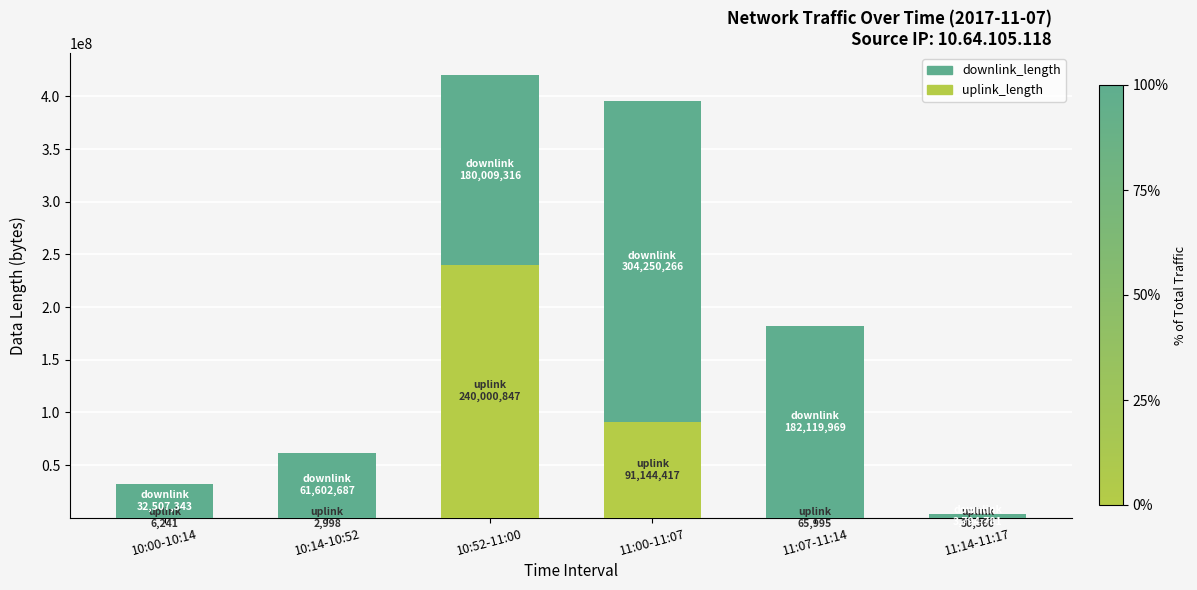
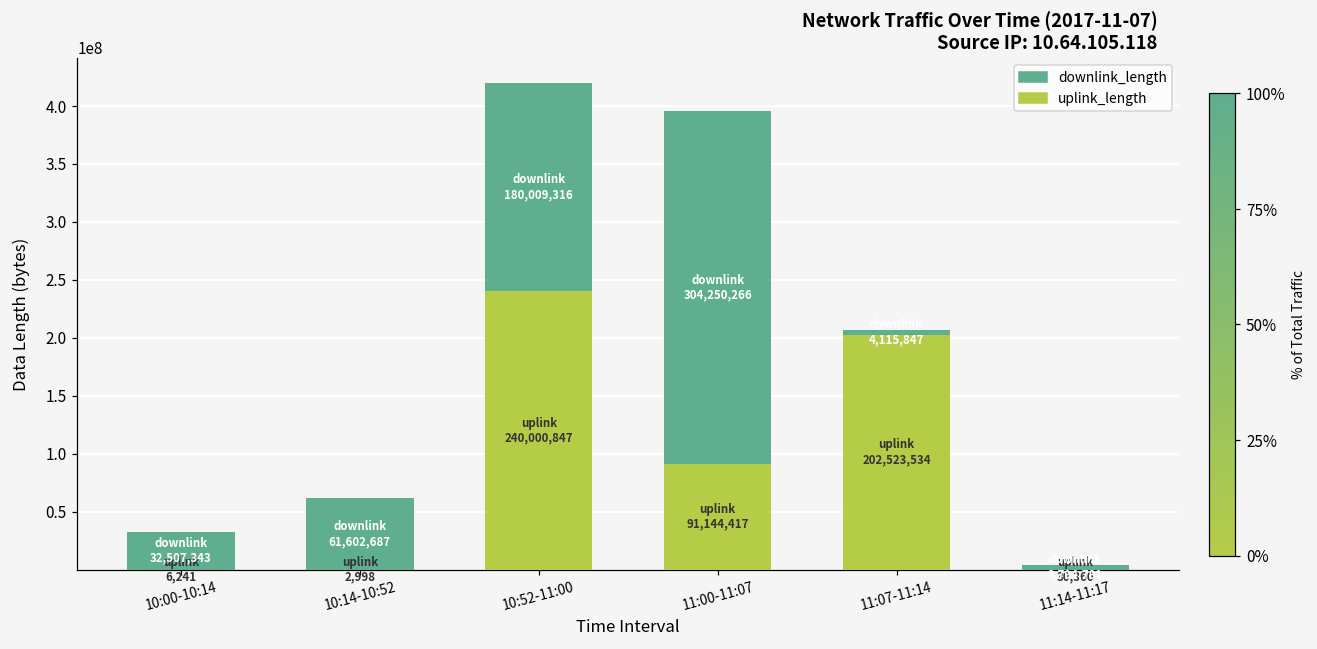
  {
    "uplink_length": {
      "10:14-10:52": "2,998",
      "10:52-11:00": "240,000,847",
      "11:00-11:07": "91,144,417",
-     "11:07-11:14": "65,995",
+     "11:07-11:14": "202,523,534",
      "11:14-11:17": "30,360"
    },
    "downlink_length": {
      "10:00-10:14": "32,507,343",
      "10:14-10:52": "61,602,687",
      "10:52-11:00": "180,009,316",
      "11:00-11:07": "304,250,266",
-     "11:07-11:14": "182,119,969"
+     "11:07-11:14": "4,115,847"
    }
  }
